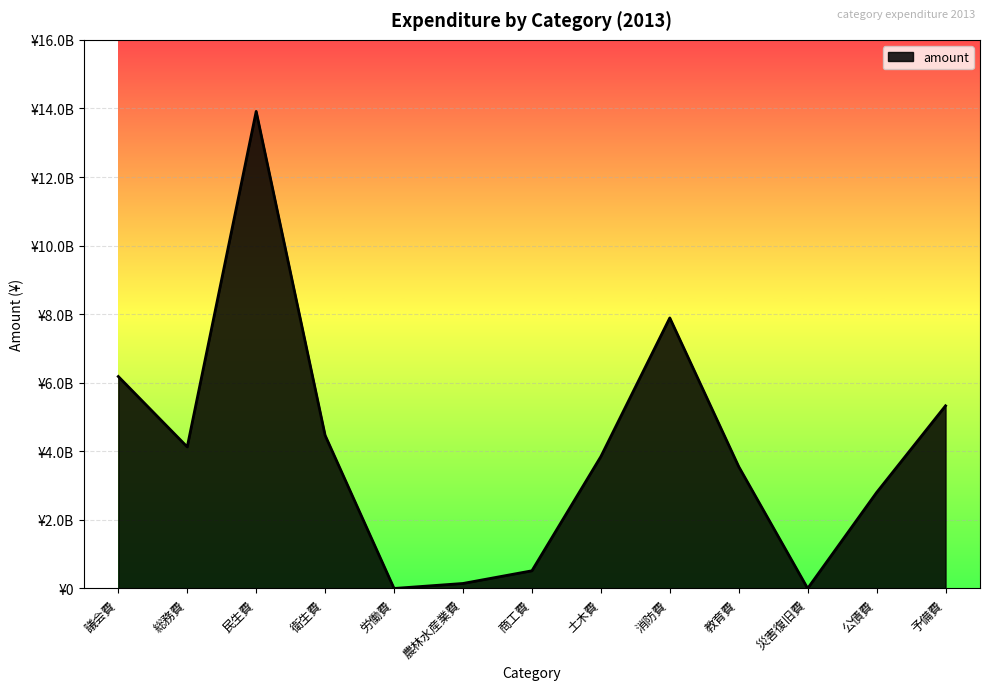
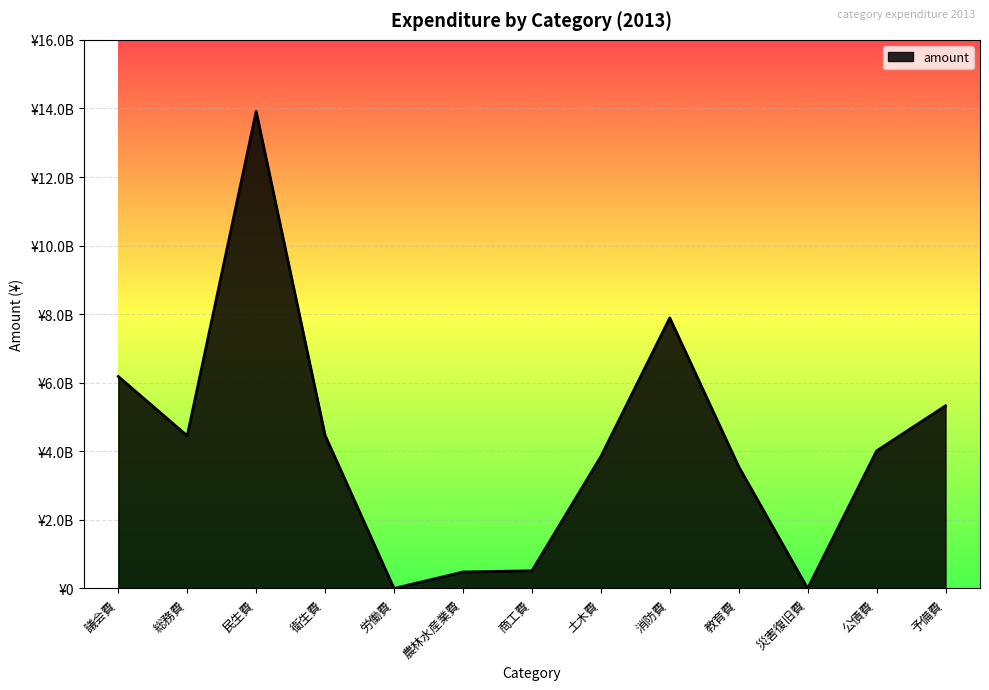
  {
    "議会費": "¥6200000000",
-   "総務費": "¥4100000000",
+   "総務費": "¥4500000000",
    "民生費": "¥13900000000",
    "衛生費": "¥4500000000",
    "労働費": "¥0",
-   "農林水産業費": "¥100000000",
+   "農林水産業費": "¥500000000",
    "商工費": "¥500000000",
    "土木費": "¥3800000000",
    "消防費": "¥7900000000",
    "教育費": "¥3600000000",
    "災害復旧費": "¥0",
-   "公債費": "¥2800000000",
+   "公債費": "¥4000000000",
    "予備費": "¥5300000000"
  }
